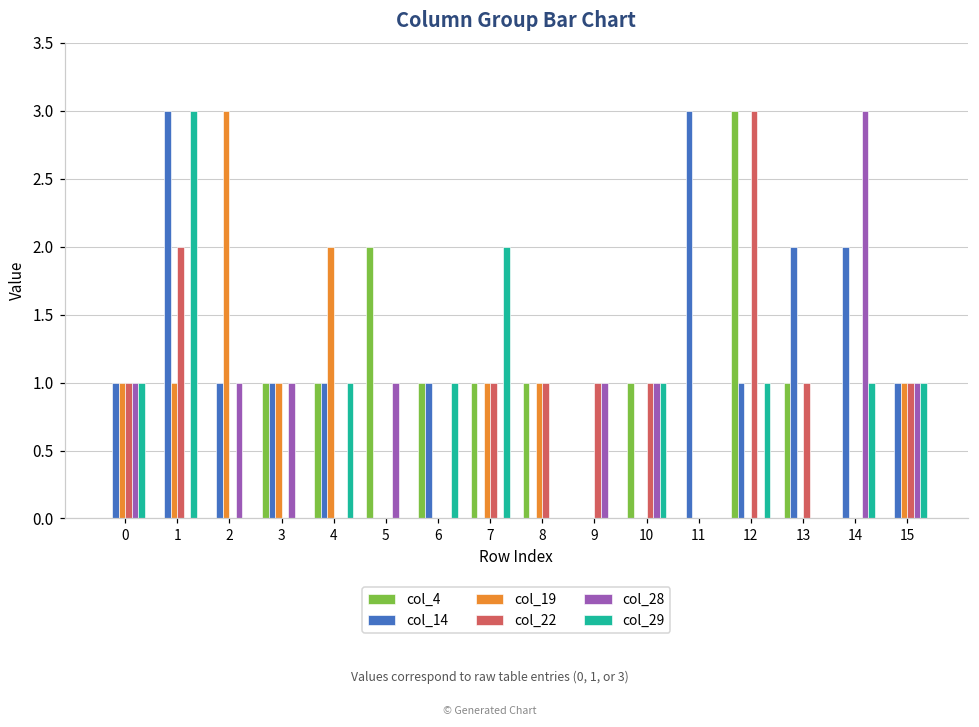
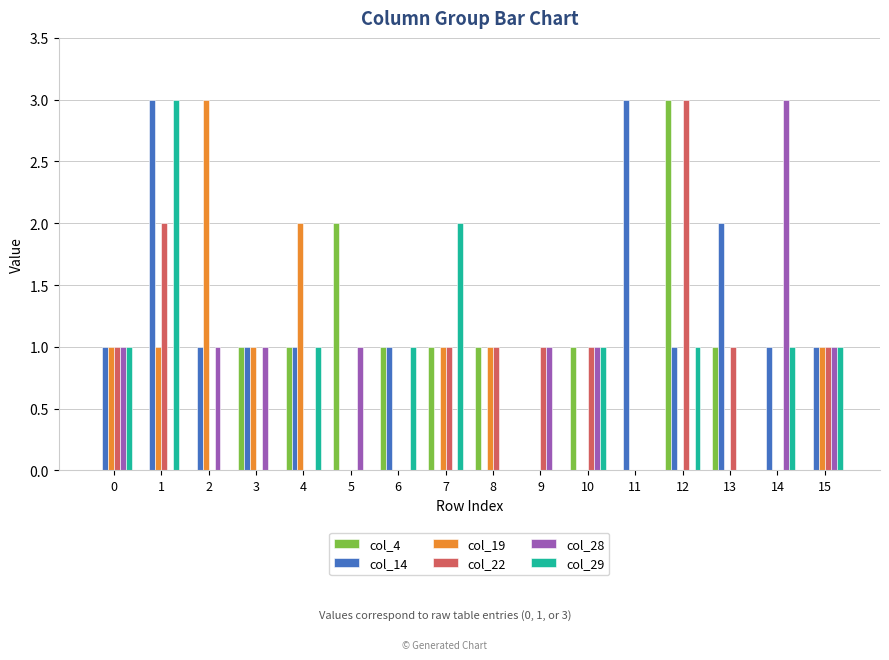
  {
    "col_4": {
      "0": 0,
      "1": 0,
      "2": 0,
      "3": 1,
      "4": 1,
      "5": 2,
      "6": 1,
      "7": 1,
      "8": 1,
      "9": 0,
      "10": 1,
      "11": 0,
      "12": 3,
      "13": 1,
      "14": 0,
      "15": 0
    },
    "col_14": {
      "0": 1,
      "1": 3,
      "2": 1,
      "3": 1,
      "4": 1,
      "5": 0,
      "6": 1,
      "7": 0,
      "8": 0,
      "9": 0,
      "10": 0,
      "11": 3,
      "12": 1,
      "13": 2,
-     "14": 2,
+     "14": 1,
      "15": 1
    },
    "col_19": {
      "0": 1,
      "1": 1,
      "2": 3,
      "3": 1,
      "4": 2,
      "5": 0,
      "6": 0,
      "7": 1,
      "8": 1,
      "9": 0,
      "10": 0,
      "11": 0,
      "12": 0,
      "13": 0,
      "14": 0,
      "15": 1
    },
    "col_22": {
      "0": 1,
      "1": 2,
      "2": 0,
      "3": 0,
      "4": 0,
      "5": 0,
      "6": 0,
      "7": 1,
      "8": 1,
      "9": 1,
      "10": 1,
      "11": 0,
      "12": 3,
      "13": 1,
      "14": 0,
      "15": 1
    },
    "col_28": {
      "0": 1,
      "1": 0,
      "2": 1,
      "3": 1,
      "4": 0,
      "5": 1,
      "6": 0,
      "7": 0,
      "8": 0,
      "9": 1,
      "10": 1,
      "11": 0,
      "12": 0,
      "13": 0,
      "14": 3,
      "15": 1
    },
    "col_29": {
      "0": 1,
      "1": 3,
      "2": 0,
      "3": 0,
      "4": 1,
      "5": 0,
      "6": 1,
      "7": 2,
      "8": 0,
      "9": 0,
      "10": 1,
      "11": 0,
      "12": 1,
      "13": 0,
      "14": 1,
      "15": 1
    }
  }
